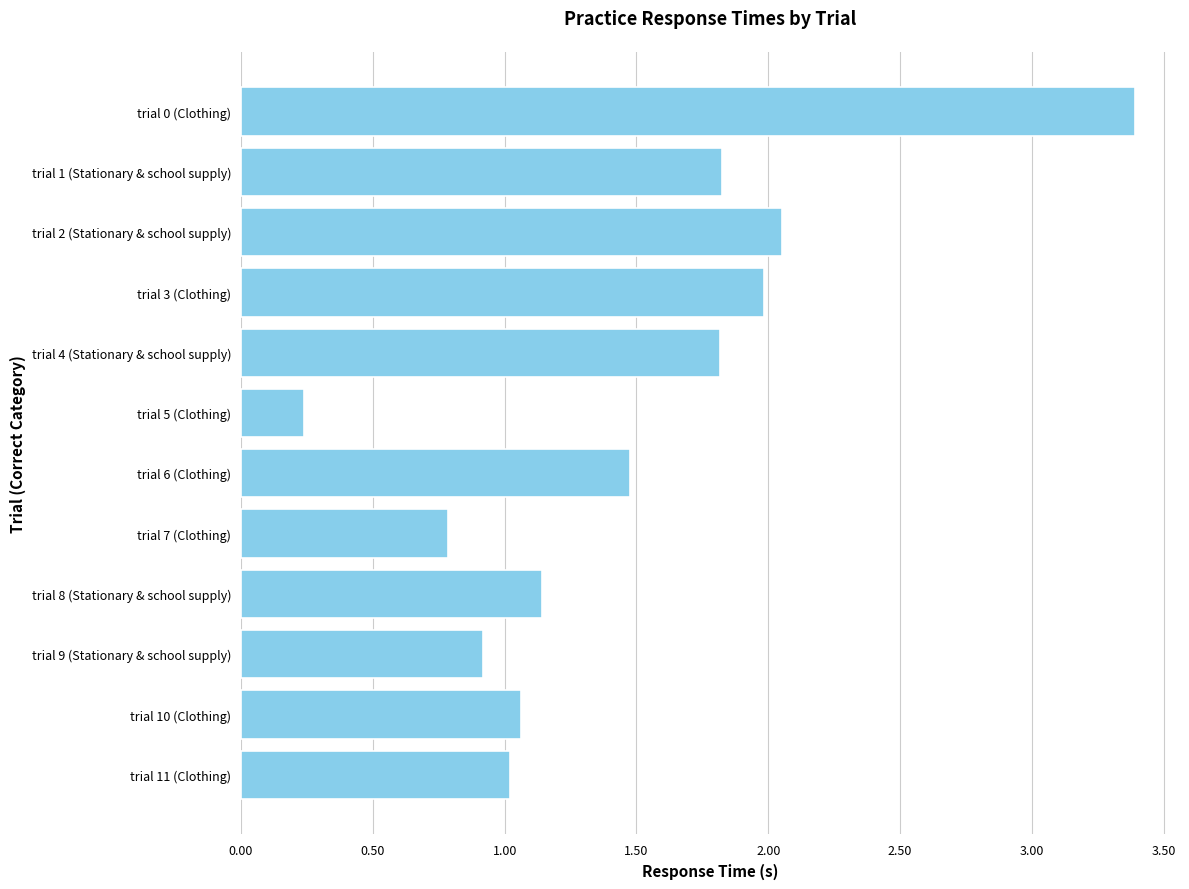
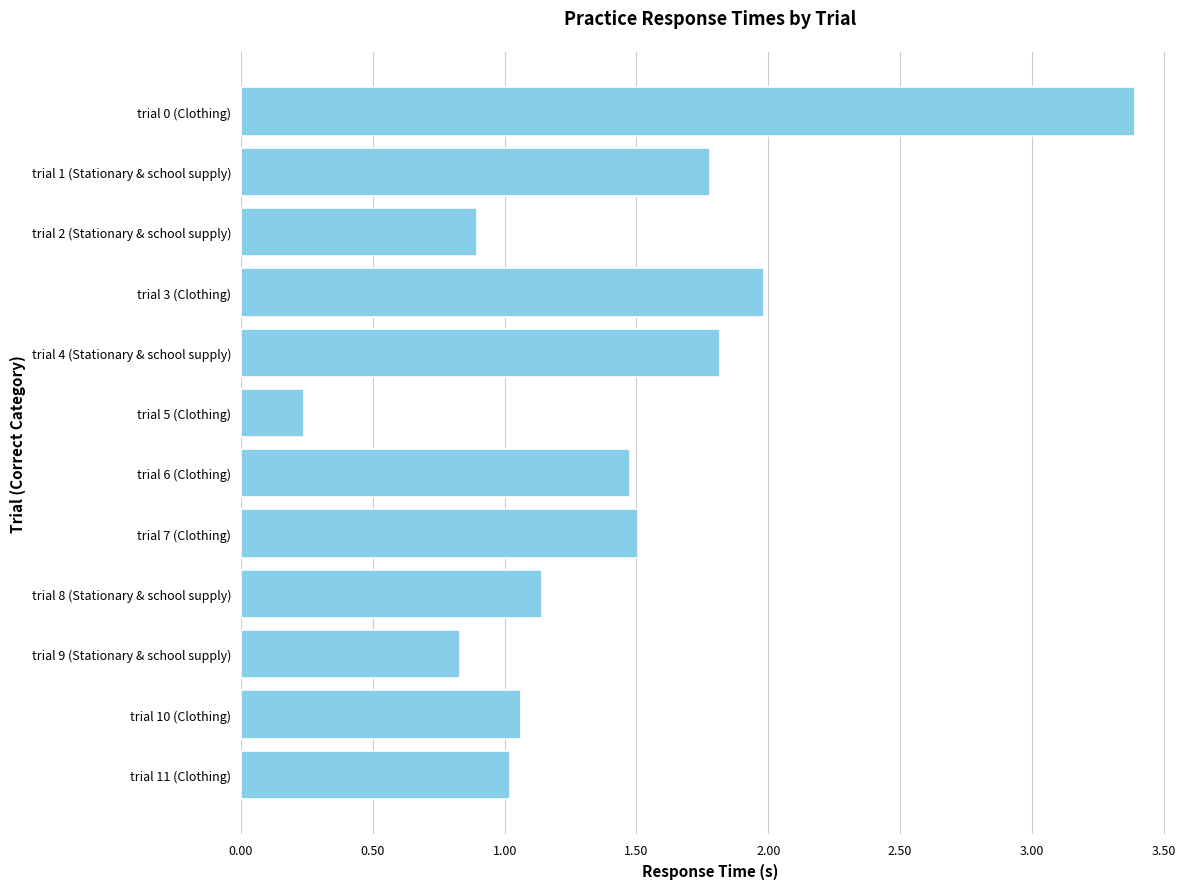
  {
    "trial 0 (Clothing)": 3.39,
-   "trial 1 (Stationary & school supply)": 1.82,
-   "trial 2 (Stationary & school supply)": 2.05,
+   "trial 1 (Stationary & school supply)": 1.78,
+   "trial 2 (Stationary & school supply)": 0.89,
    "trial 3 (Clothing)": 1.98,
    "trial 4 (Stationary & school supply)": 1.82,
    "trial 5 (Clothing)": 0.24,
    "trial 6 (Clothing)": 1.48,
-   "trial 7 (Clothing)": 0.78,
+   "trial 7 (Clothing)": 1.51,
    "trial 8 (Stationary & school supply)": 1.14,
-   "trial 9 (Stationary & school supply)": 0.92,
+   "trial 9 (Stationary & school supply)": 0.83,
    "trial 10 (Clothing)": 1.06,
    "trial 11 (Clothing)": 1.02
  }
